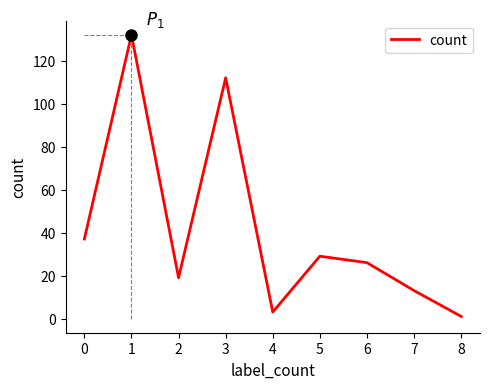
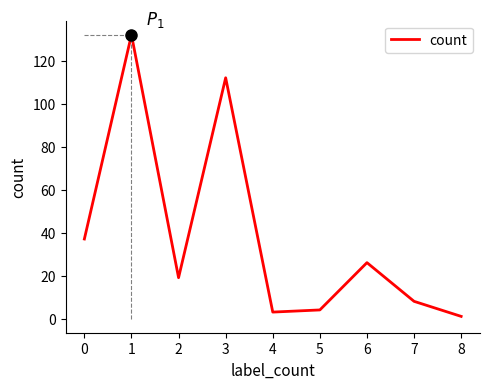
  {
    "count": {
      "0": 37,
      "2": 19,
      "3": 112,
      "4": 3,
-     "5": 29,
+     "5": 4,
      "6": 26,
-     "7": 13,
+     "7": 8,
      "8": 1
    }
  }
